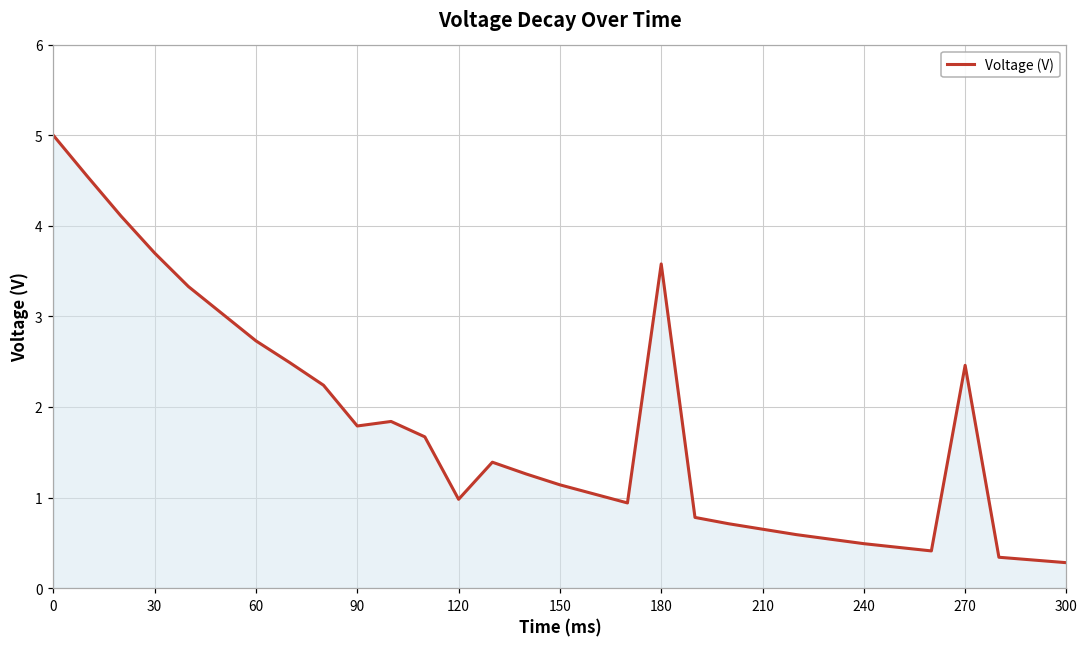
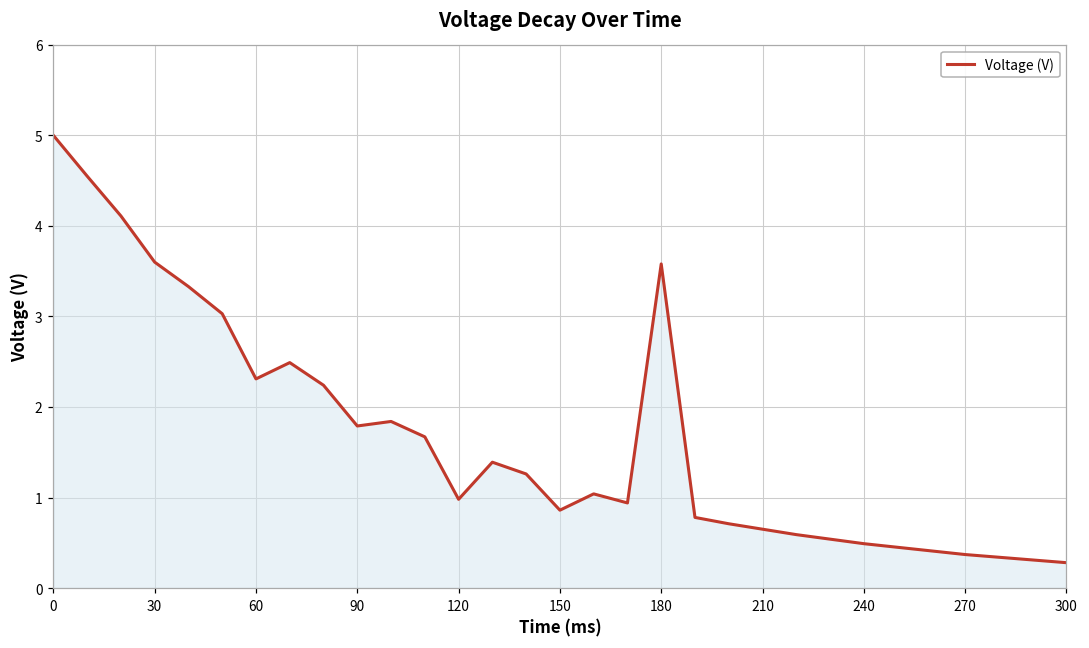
  {
    "0": 5.0,
-   "30": 3.7,
-   "60": 2.7,
+   "30": 3.6,
+   "60": 2.3,
    "90": 1.8,
    "120": 1.0,
-   "150": 1.1,
+   "150": 0.9,
    "180": 3.6,
    "210": 0.7,
    "240": 0.5,
-   "270": 2.5,
+   "270": 0.4,
    "300": 0.3
  }
